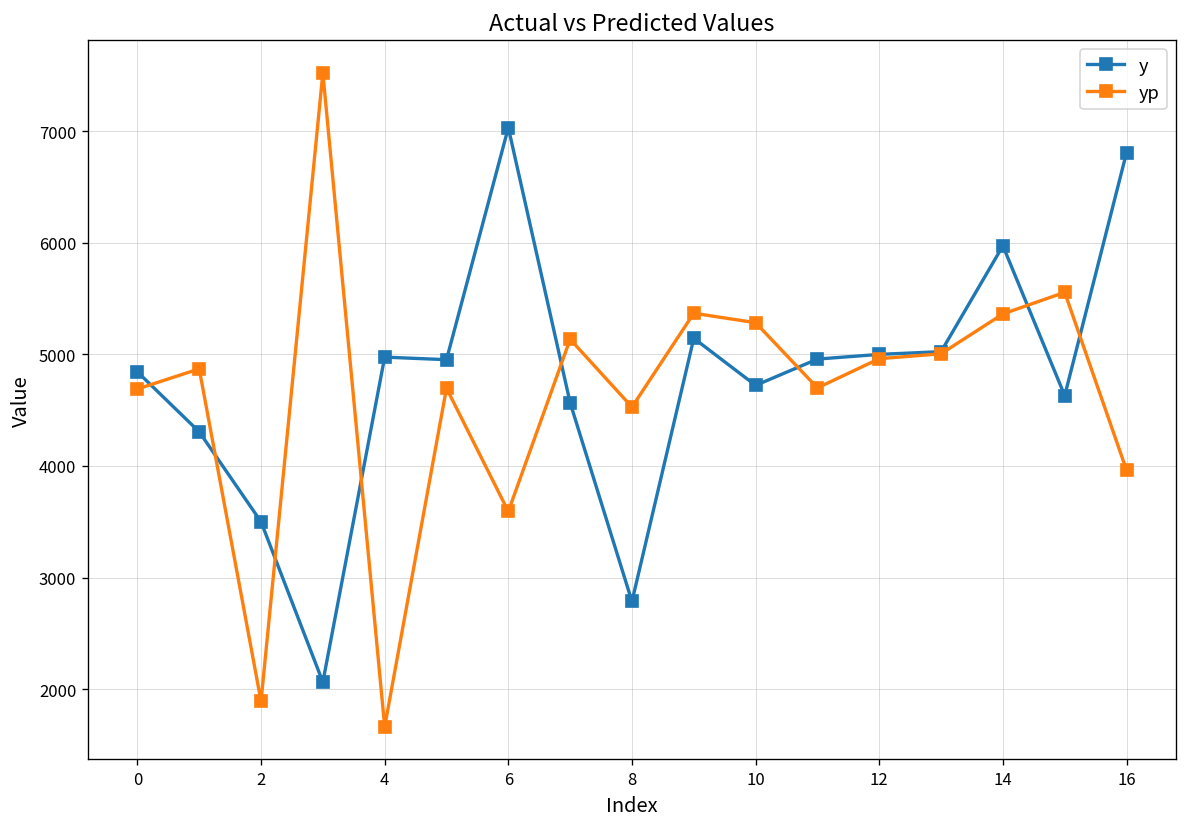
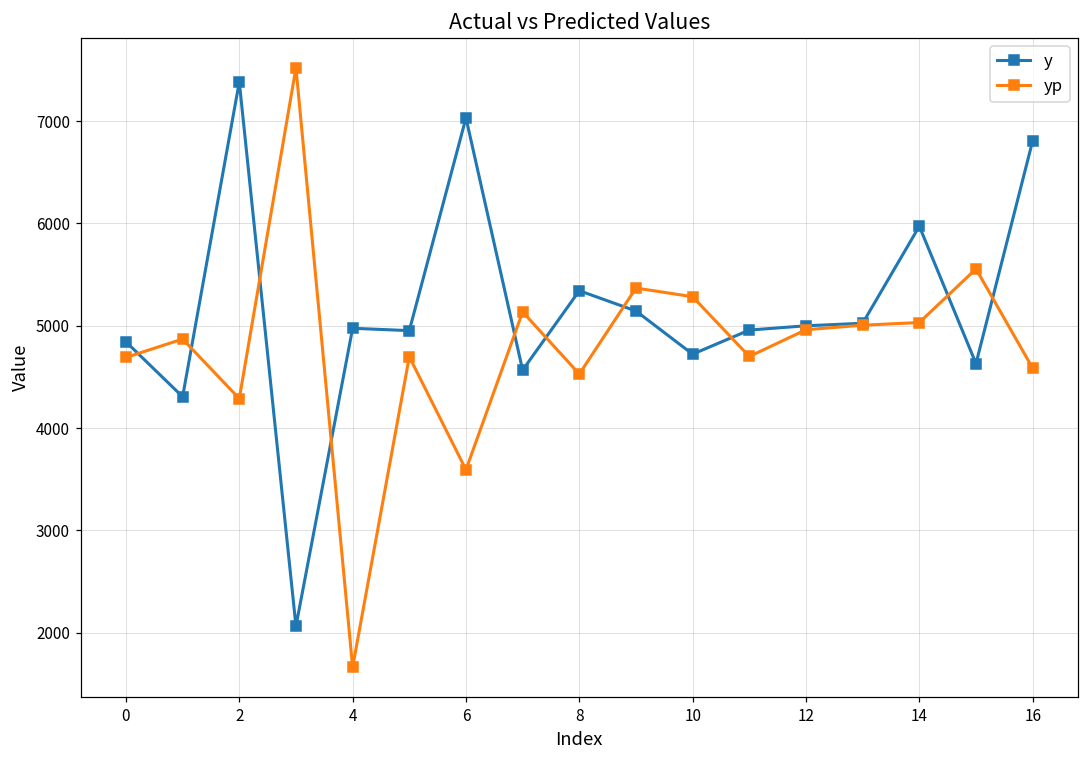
  {
    "y": {
      "0": 4800,
-     "2": 3500,
+     "2": 7400,
      "4": 5000,
      "6": 7000,
-     "8": 2800,
+     "8": 5300,
      "10": 4700,
      "12": 5000,
      "14": 6000,
      "16": 6800
    },
    "yp": {
      "0": 4700,
-     "2": 1900,
+     "2": 4300,
      "4": 1700,
      "6": 3600,
      "8": 4500,
      "10": 5300,
      "12": 5000,
-     "14": 5400,
-     "16": 4000
+     "14": 5000,
+     "16": 4600
    }
  }
